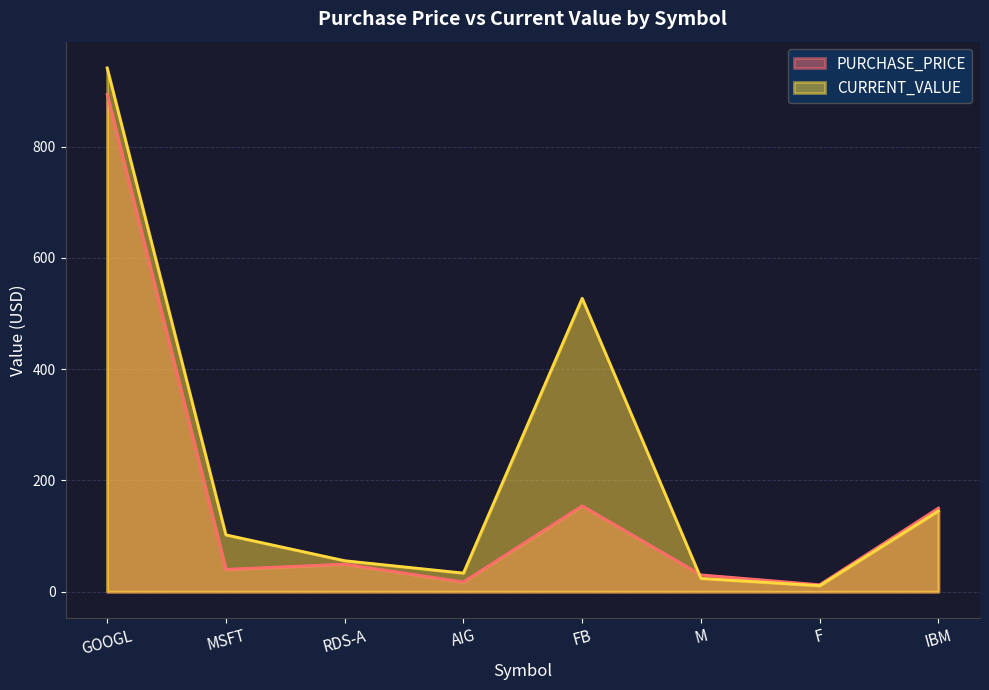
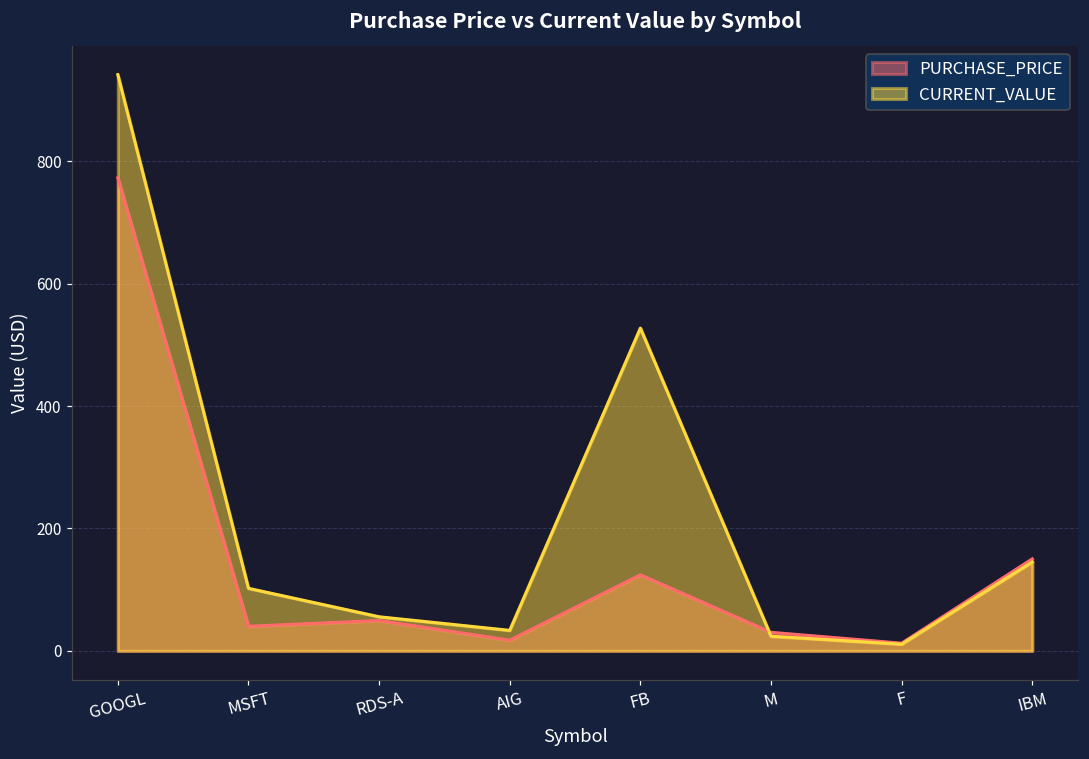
  {
    "PURCHASE_PRICE": {
-     "GOOGL": 890,
+     "GOOGL": 770,
      "MSFT": 40,
      "RDS-A": 50,
      "AIG": 20,
-     "FB": 150,
+     "FB": 120,
      "M": 30,
      "IBM": 150
    },
    "CURRENT_VALUE": {
      "GOOGL": 940,
      "MSFT": 100,
      "RDS-A": 60,
      "AIG": 30,
      "FB": 530,
      "M": 20,
      "IBM": 150
    }
  }
